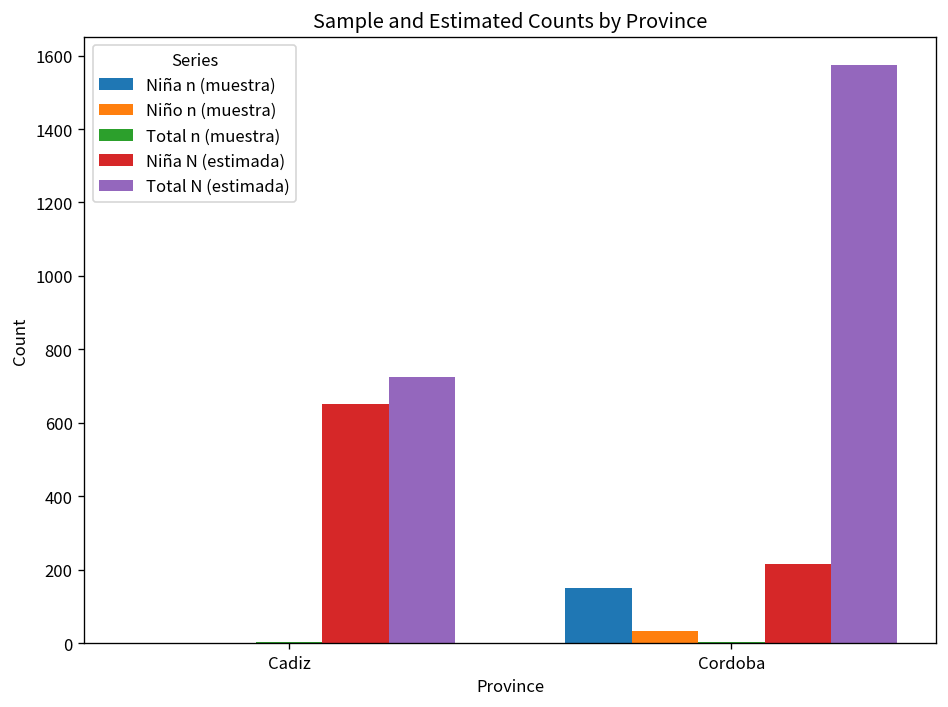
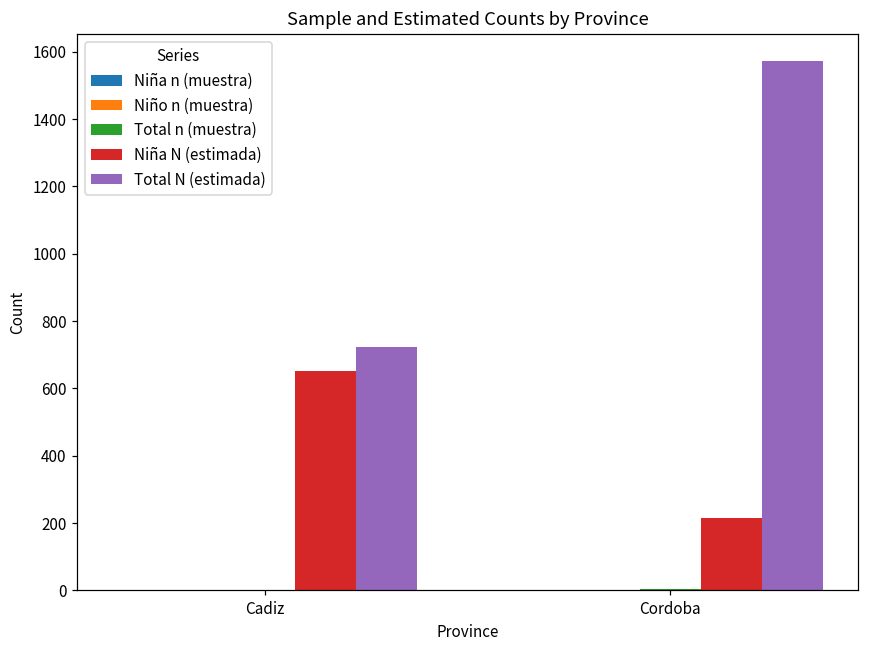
  {
    "Niña n (muestra)": {
-     "Cordoba": 150
+     "Cordoba": 0
    },
    "Niño n (muestra)": {
-     "Cordoba": 30
+     "Cordoba": 0
    },
    "Niña N (estimada)": {
      "Cadiz": 650,
      "Cordoba": 220
    },
    "Total N (estimada)": {
      "Cadiz": 720,
      "Cordoba": 1570
    }
  }
